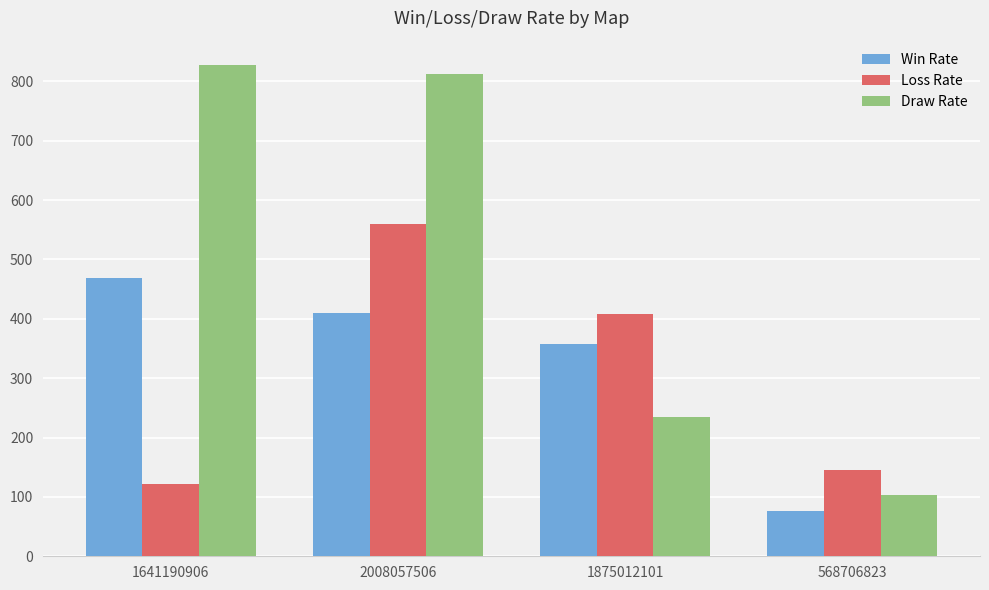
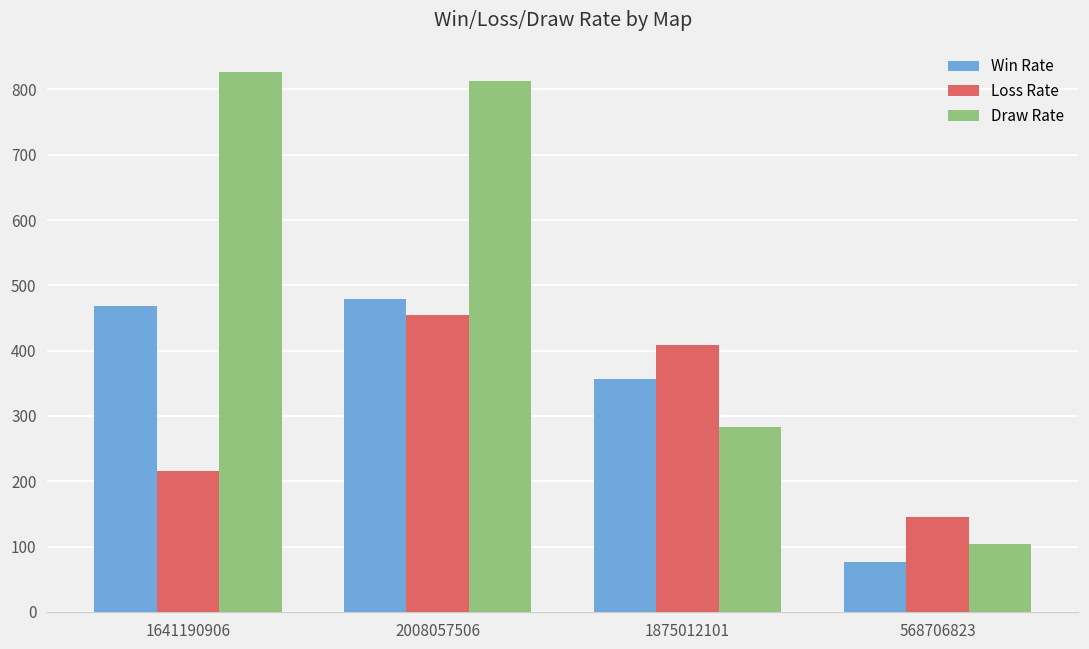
  {
    "Win Rate": {
      "1641190906": 470,
-     "2008057506": 410,
+     "2008057506": 480,
      "1875012101": 360,
      "568706823": 80
    },
    "Loss Rate": {
-     "1641190906": 120,
-     "2008057506": 560,
+     "1641190906": 220,
+     "2008057506": 450,
      "1875012101": 410,
      "568706823": 150
    },
    "Draw Rate": {
      "1641190906": 830,
      "2008057506": 810,
-     "1875012101": 240,
+     "1875012101": 280,
      "568706823": 100
    }
  }
